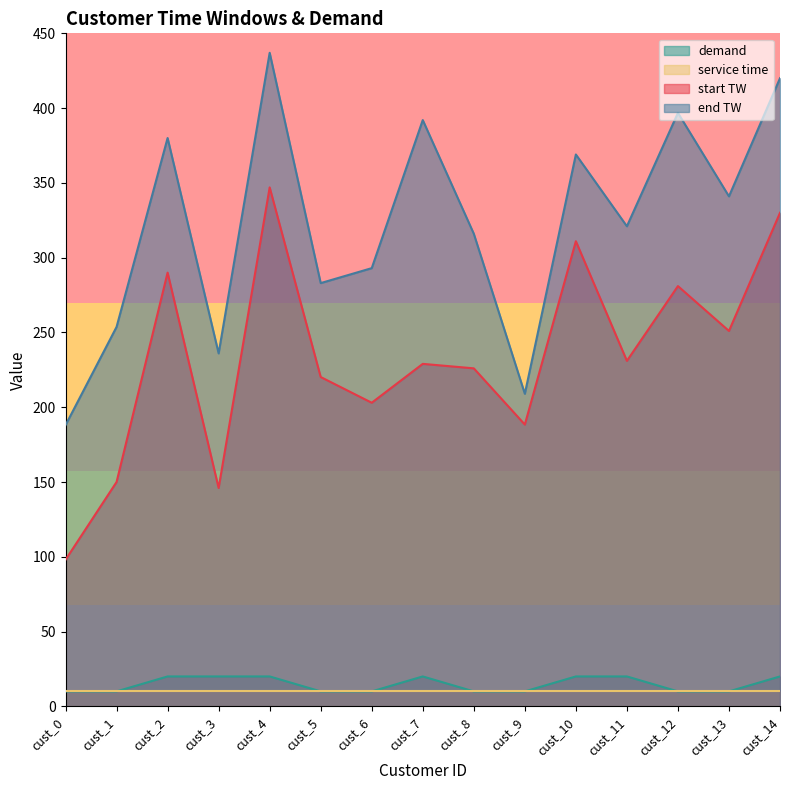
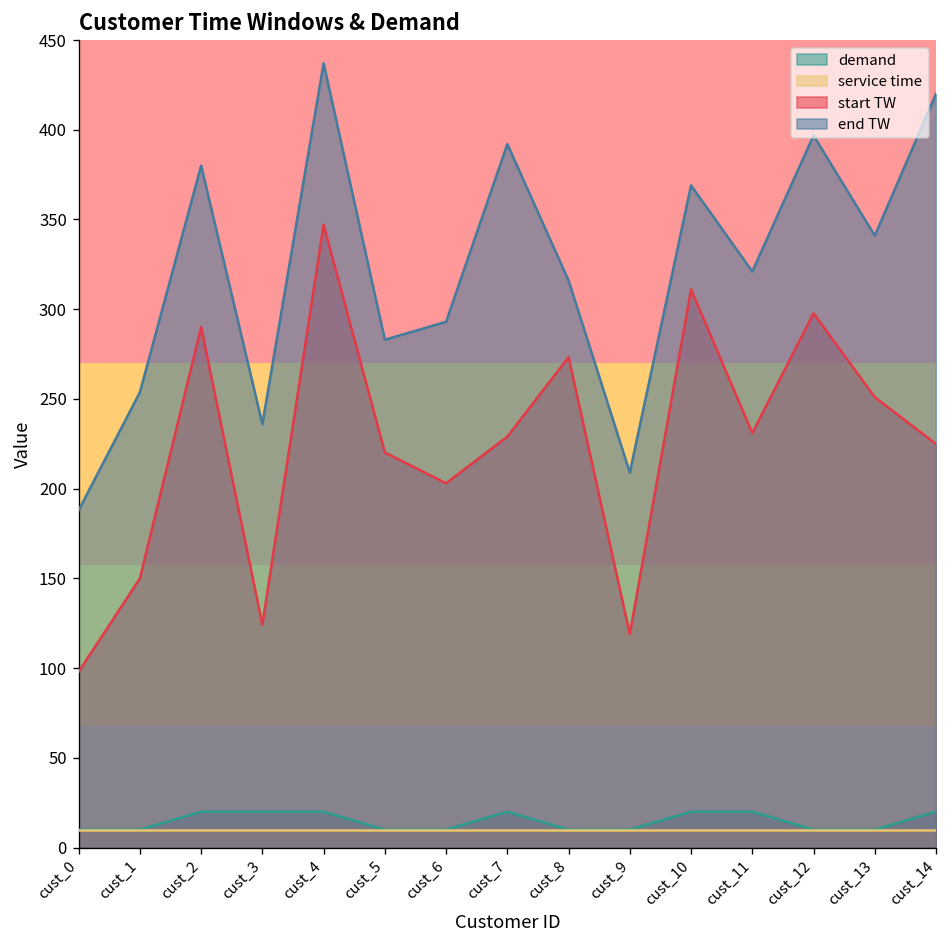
  {
    "service time": {
      "cust_2": 10,
      "cust_3": 10,
      "cust_4": 10,
      "cust_7": 10,
      "cust_10": 10,
      "cust_11": 10,
      "cust_14": 10
    },
    "start TW": {
      "cust_0": 98,
      "cust_1": 150,
      "cust_2": 290,
-     "cust_3": 146,
+     "cust_3": 124,
      "cust_4": 347,
      "cust_5": 220,
      "cust_6": 203,
      "cust_7": 229,
-     "cust_8": 226,
-     "cust_9": 188,
+     "cust_8": 273,
+     "cust_9": 119,
      "cust_10": 311,
      "cust_11": 231,
-     "cust_12": 281,
+     "cust_12": 298,
      "cust_13": 251,
-     "cust_14": 330
+     "cust_14": 225
    }
  }
